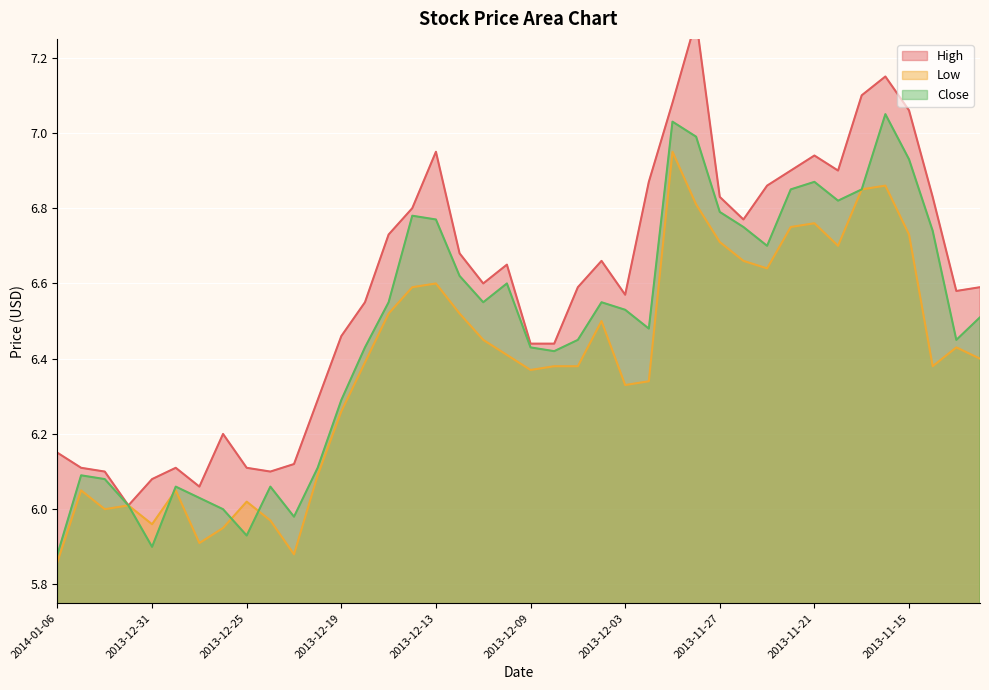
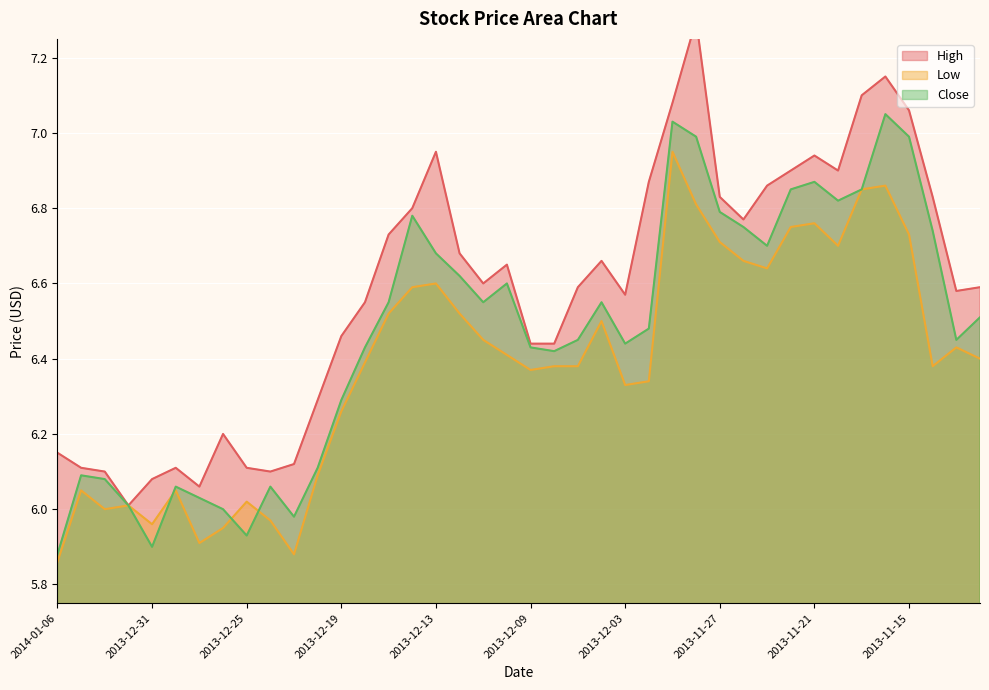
  {
    "Close": {
      "2014-01-06": 5.88,
      "2013-12-31": 5.90,
      "2013-12-25": 5.93,
      "2013-12-19": 6.29,
-     "2013-12-13": 6.77,
+     "2013-12-13": 6.68,
      "2013-12-09": 6.43,
-     "2013-12-03": 6.53,
+     "2013-12-03": 6.44,
      "2013-11-27": 6.79,
      "2013-11-21": 6.87,
-     "2013-11-15": 6.93
+     "2013-11-15": 6.99
    }
  }
